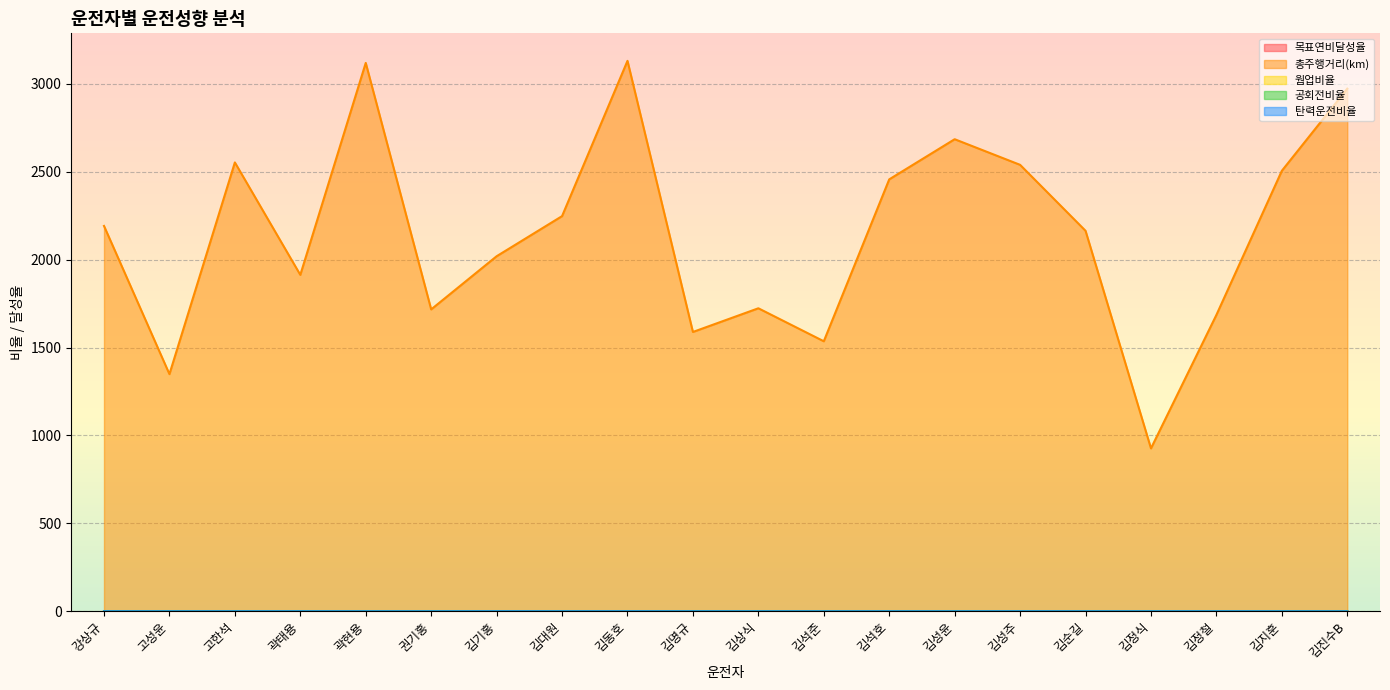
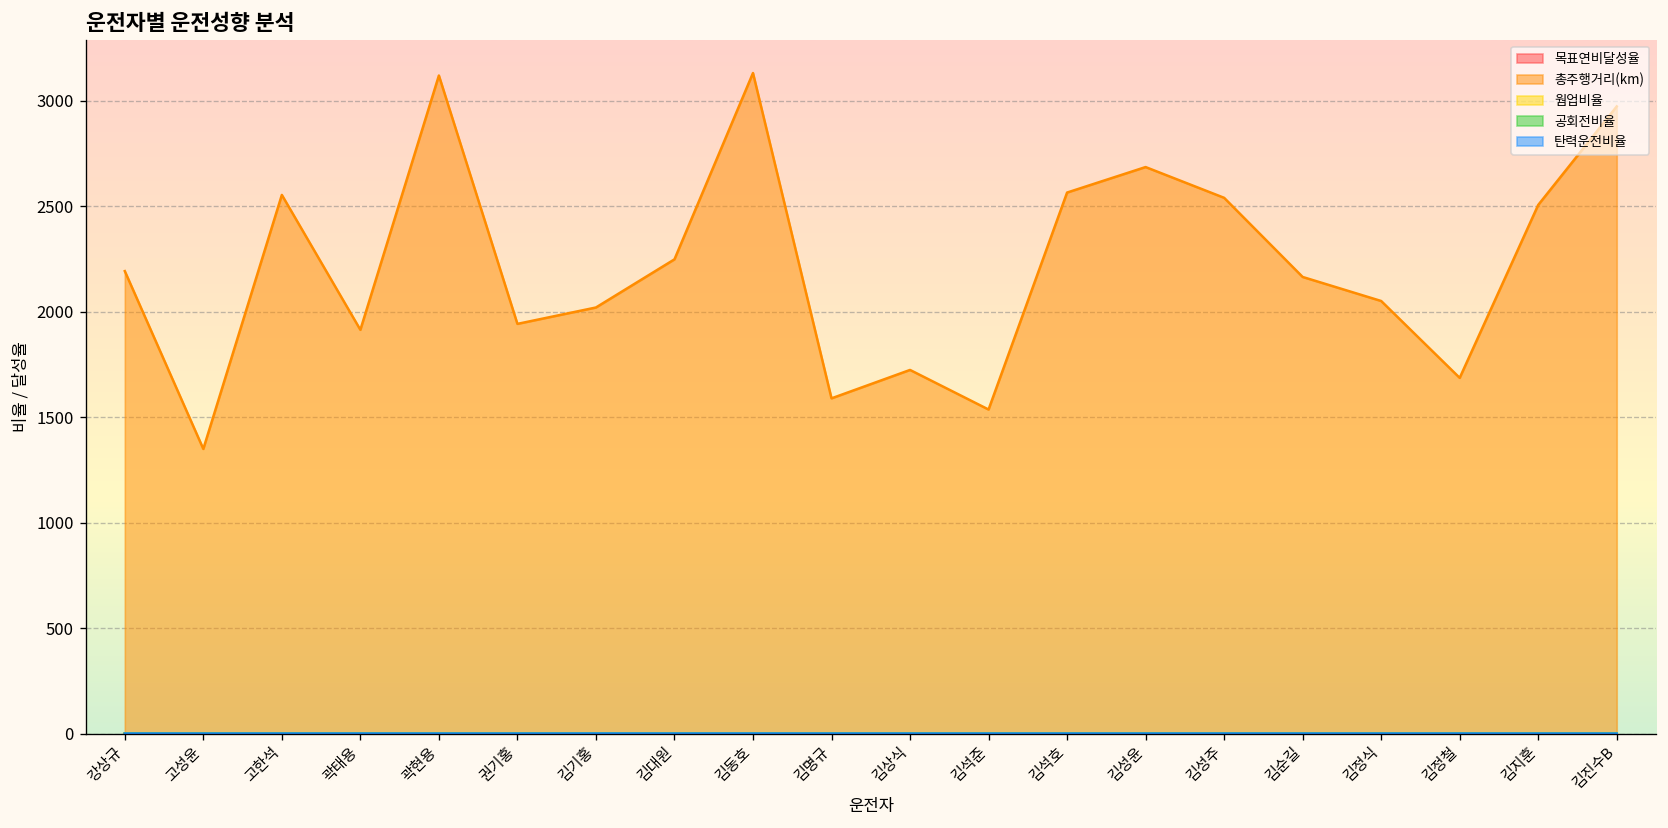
  {
    "탄력운전비율": {
      "강상규": 0,
      "고성윤": 0,
      "고한석": 0,
      "곽태용": 0,
      "곽현용": 0,
      "권기홍": 0,
      "김기홍": 0,
      "김대원": 0,
      "김동호": 0,
      "김명규": 0,
      "김상식": 0,
      "김석준": 0,
      "김석호": 0,
      "김성윤": 0,
      "김성주": 0,
      "김순길": 0,
      "김정식": 0,
      "김정철": 0,
      "김지훈": 0,
      "김진수B": 0
    },
    "총주행거리(km)": {
      "강상규": 2190,
      "고성윤": 1350,
      "고한석": 2550,
      "곽태용": 1910,
      "곽현용": 3120,
-     "권기홍": 1720,
+     "권기홍": 1940,
      "김기홍": 2020,
      "김대원": 2250,
      "김동호": 3130,
      "김명규": 1590,
      "김상식": 1720,
      "김석준": 1540,
-     "김석호": 2460,
+     "김석호": 2560,
      "김성윤": 2690,
      "김성주": 2540,
      "김순길": 2160,
-     "김정식": 930,
+     "김정식": 2050,
      "김정철": 1690,
      "김지훈": 2510
    }
  }
